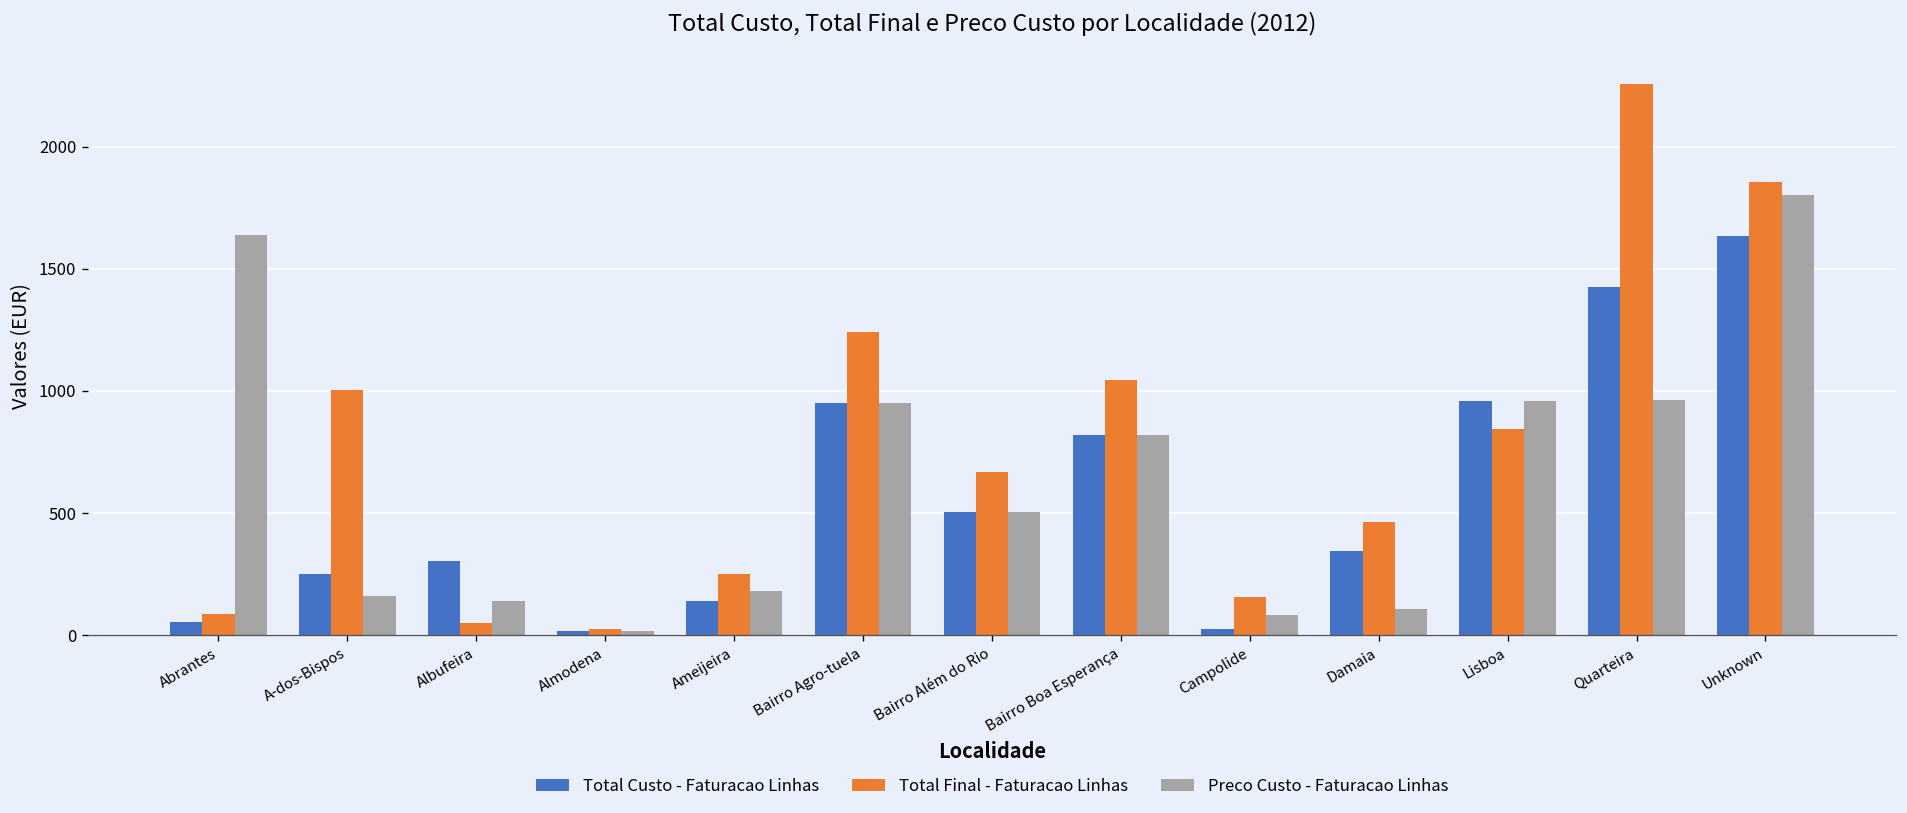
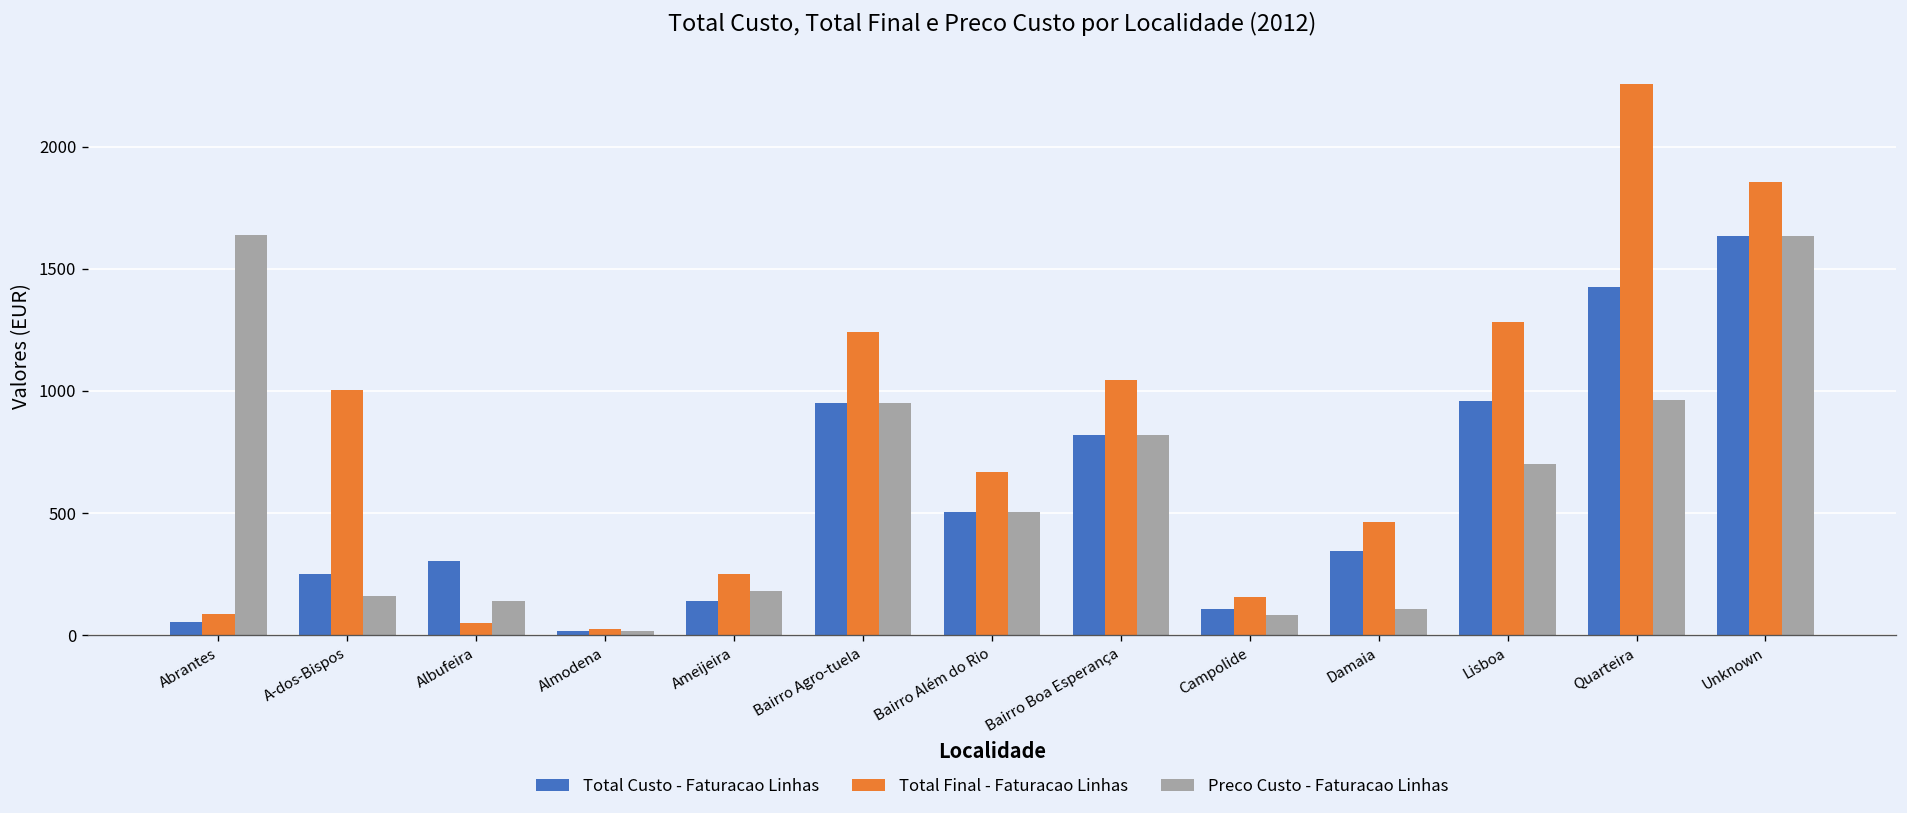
  {
    "Total Custo - Faturacao Linhas": {
      "Abrantes": 60,
      "A-dos-Bispos": 250,
      "Albufeira": 300,
      "Almodena": 20,
      "Ameijeira": 140,
      "Bairro Agro-tuela": 950,
      "Bairro Além do Rio": 510,
      "Bairro Boa Esperança": 820,
-     "Campolide": 20,
+     "Campolide": 110,
      "Damaia": 350,
      "Lisboa": 960,
      "Quarteira": 1430,
      "Unknown": 1630
    },
    "Total Final - Faturacao Linhas": {
      "Abrantes": 90,
      "A-dos-Bispos": 1000,
      "Albufeira": 50,
      "Almodena": 20,
      "Ameijeira": 250,
      "Bairro Agro-tuela": 1240,
      "Bairro Além do Rio": 670,
      "Bairro Boa Esperança": 1050,
      "Campolide": 160,
      "Damaia": 460,
-     "Lisboa": 850,
+     "Lisboa": 1280,
      "Quarteira": 2260,
      "Unknown": 1860
    },
    "Preco Custo - Faturacao Linhas": {
      "Abrantes": 1640,
      "A-dos-Bispos": 160,
      "Albufeira": 140,
      "Almodena": 20,
      "Ameijeira": 180,
      "Bairro Agro-tuela": 950,
      "Bairro Além do Rio": 510,
      "Bairro Boa Esperança": 820,
      "Campolide": 80,
      "Damaia": 110,
-     "Lisboa": 960,
+     "Lisboa": 700,
      "Quarteira": 960,
-     "Unknown": 1800
+     "Unknown": 1630
    }
  }
